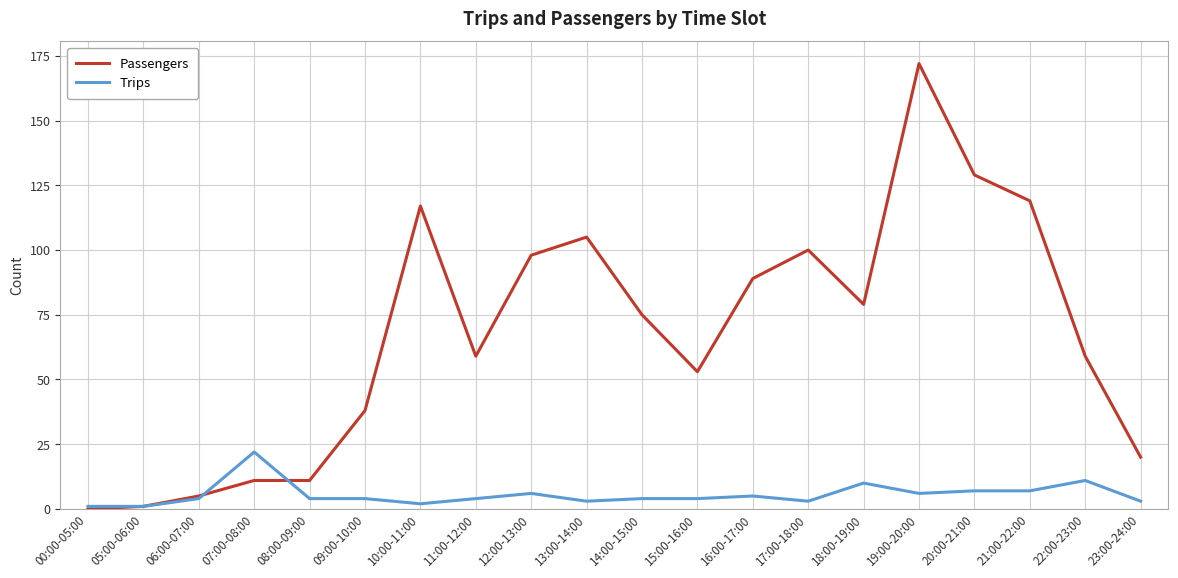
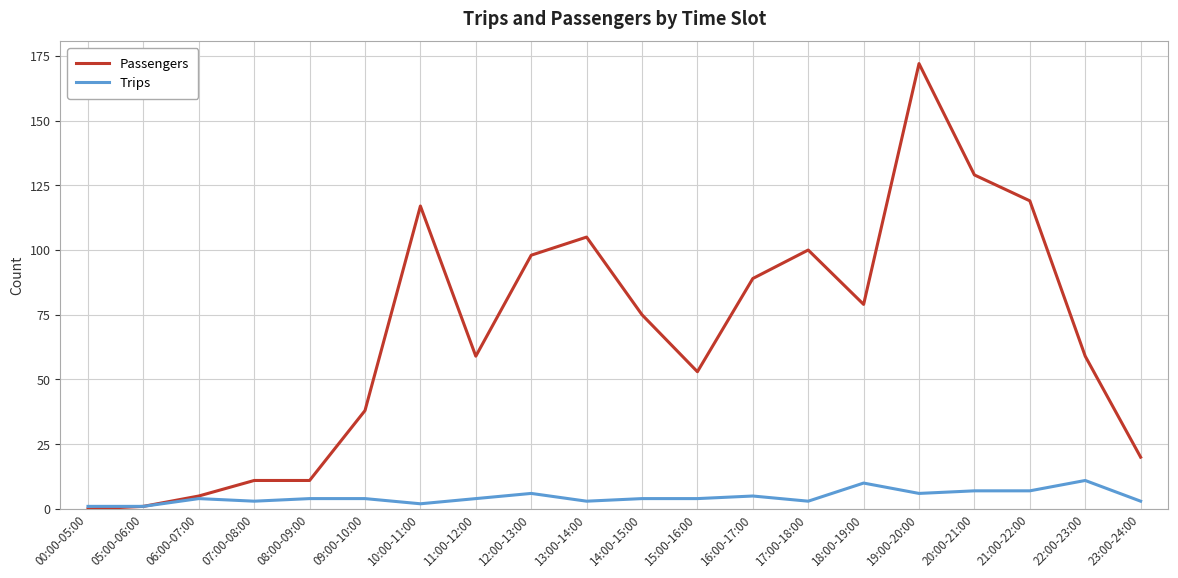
  {
    "Passengers": {
      "00:00-05:00": 0,
      "06:00-07:00": 5,
      "07:00-08:00": 11,
      "08:00-09:00": 11,
      "09:00-10:00": 38,
      "10:00-11:00": 117,
      "11:00-12:00": 59,
      "12:00-13:00": 98,
      "13:00-14:00": 105,
      "14:00-15:00": 75,
      "15:00-16:00": 53,
      "16:00-17:00": 89,
      "17:00-18:00": 100,
      "18:00-19:00": 79,
      "19:00-20:00": 172,
      "20:00-21:00": 129,
      "21:00-22:00": 119,
      "22:00-23:00": 59,
      "23:00-24:00": 20
    },
    "Trips": {
      "00:00-05:00": 1,
      "06:00-07:00": 4,
-     "07:00-08:00": 22,
+     "07:00-08:00": 3,
      "08:00-09:00": 4,
      "09:00-10:00": 4,
      "10:00-11:00": 2,
      "11:00-12:00": 4,
      "12:00-13:00": 6,
      "13:00-14:00": 3,
      "14:00-15:00": 4,
      "15:00-16:00": 4,
      "16:00-17:00": 5,
      "17:00-18:00": 3,
      "18:00-19:00": 10,
      "19:00-20:00": 6,
      "20:00-21:00": 7,
      "21:00-22:00": 7,
      "22:00-23:00": 11,
      "23:00-24:00": 3
    }
  }
